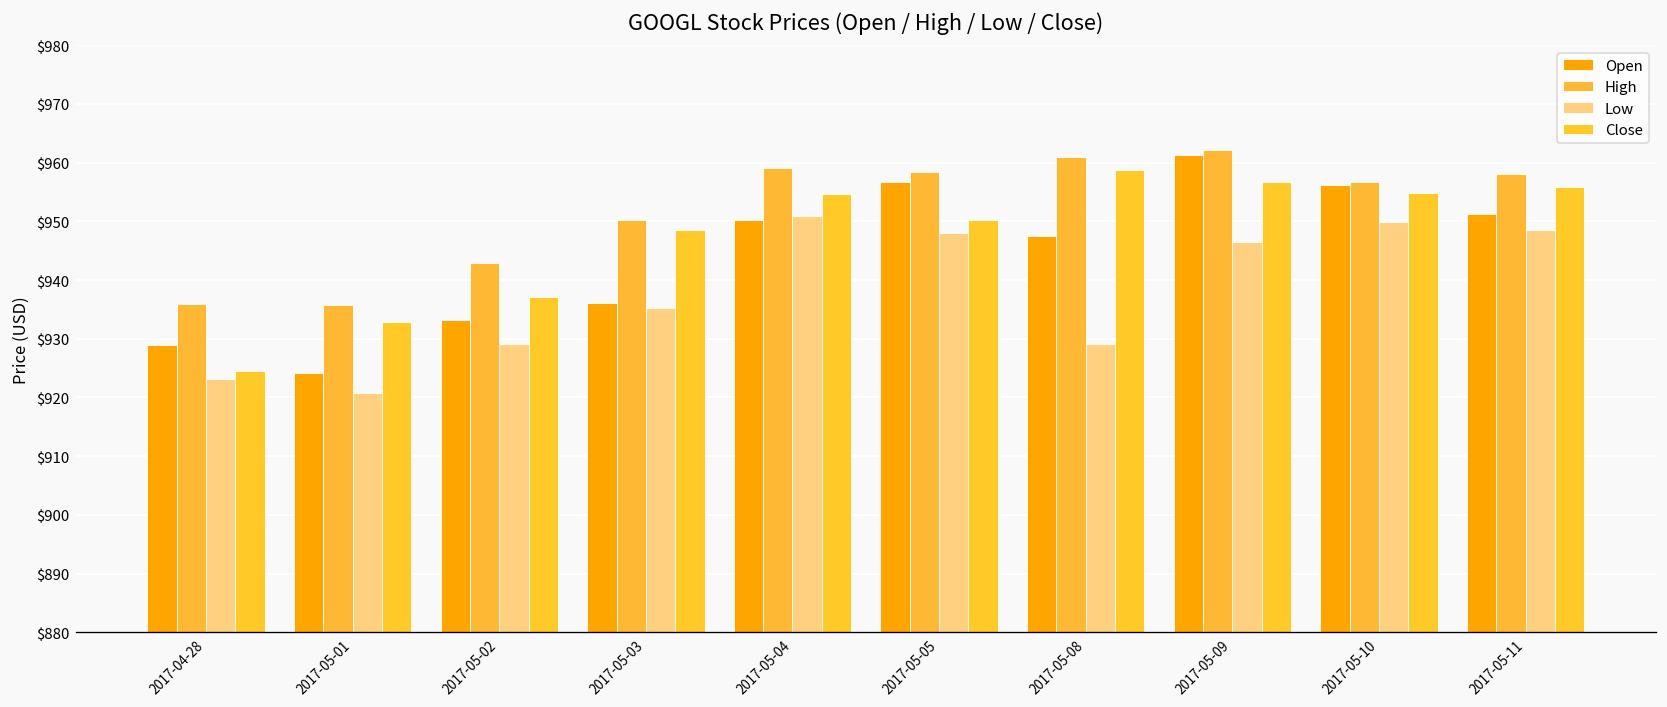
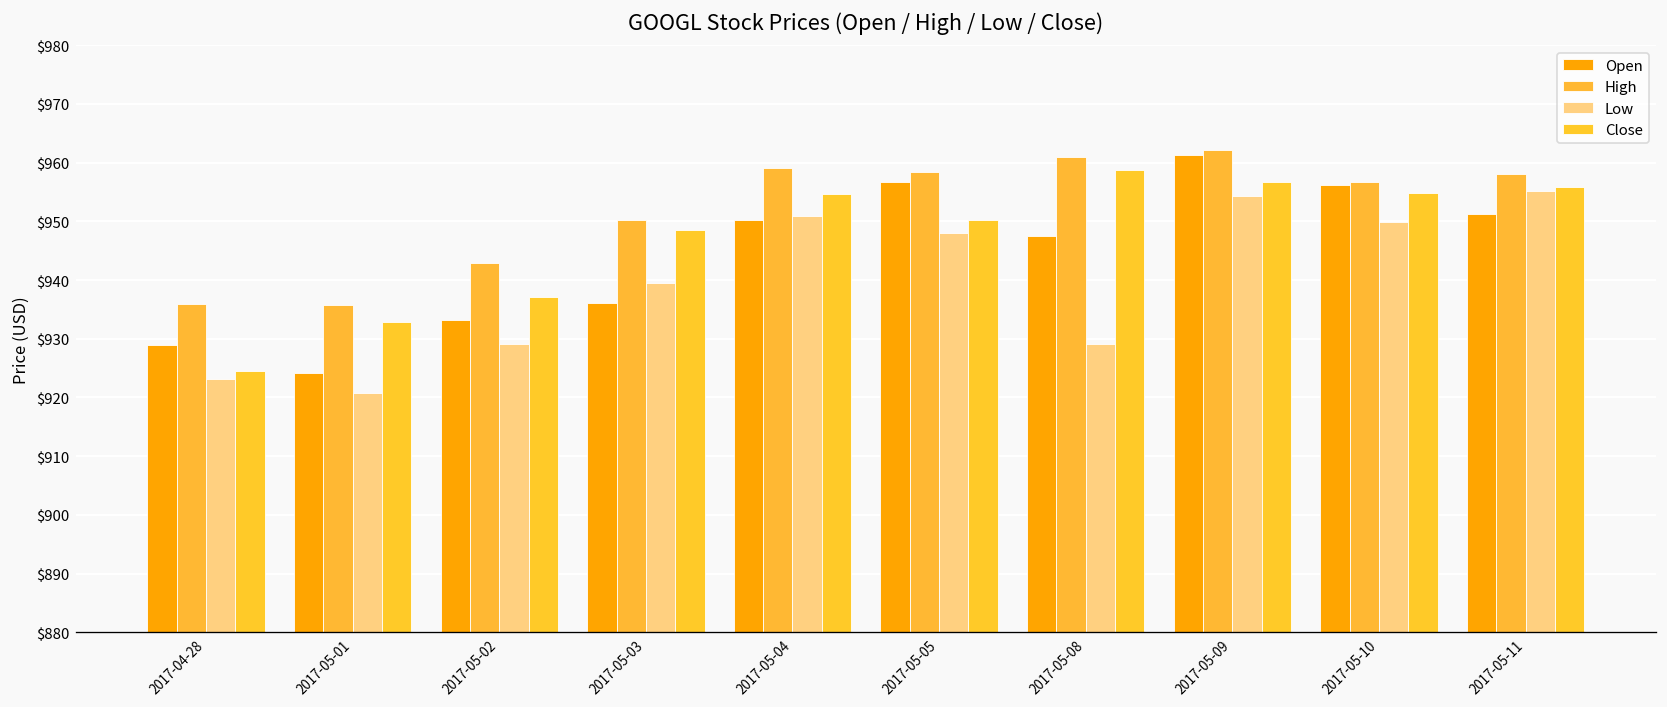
  {
    "Low": {
      "2017-04-28": "$923",
      "2017-05-01": "$921",
      "2017-05-02": "$929",
-     "2017-05-03": "$935",
+     "2017-05-03": "$940",
      "2017-05-04": "$951",
      "2017-05-05": "$948",
      "2017-05-08": "$929",
-     "2017-05-09": "$946",
+     "2017-05-09": "$954",
      "2017-05-10": "$950",
-     "2017-05-11": "$949"
+     "2017-05-11": "$955"
    }
  }
